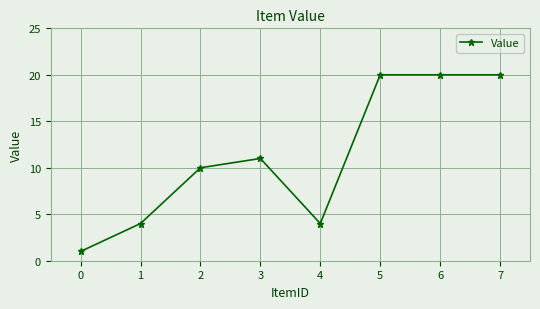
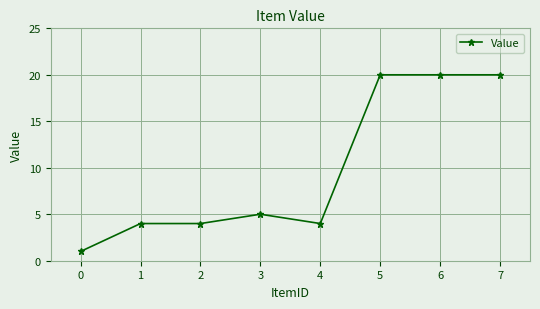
  {
    "0": 1,
    "1": 4,
-   "2": 10,
-   "3": 11,
+   "2": 4,
+   "3": 5,
    "4": 4,
    "5": 20,
    "6": 20,
    "7": 20
  }
